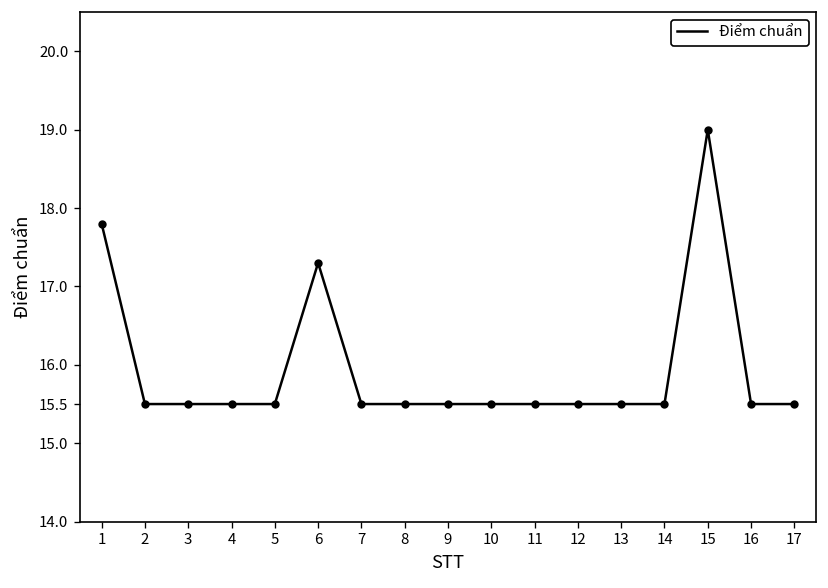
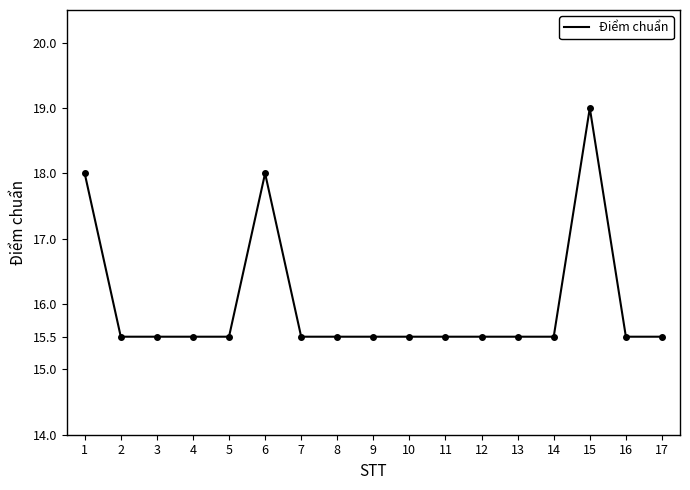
  {
-   "1": 17.8,
+   "1": 18.0,
    "2": 15.5,
    "3": 15.5,
    "4": 15.5,
    "5": 15.5,
-   "6": 17.3,
+   "6": 18.0,
    "7": 15.5,
    "8": 15.5,
    "9": 15.5,
    "10": 15.5,
    "11": 15.5,
    "12": 15.5,
    "13": 15.5,
    "14": 15.5,
    "15": 19.0,
    "16": 15.5,
    "17": 15.5
  }
